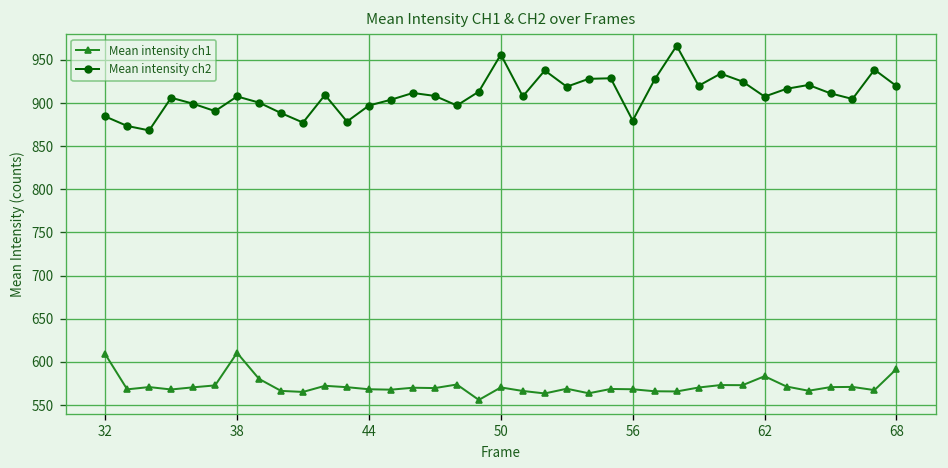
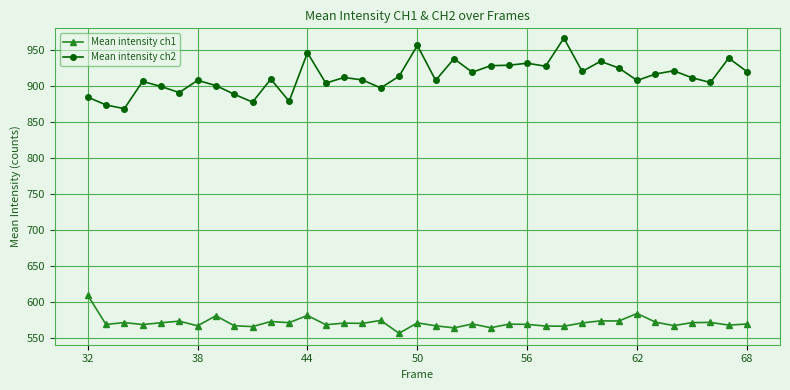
  {
    "Mean intensity ch1": {
      "32": 610,
-     "38": 610,
-     "44": 570,
+     "38": 570,
+     "44": 580,
      "50": 570,
      "56": 570,
      "62": 580,
-     "68": 590
+     "68": 570
    },
    "Mean intensity ch2": {
      "32": 880,
      "38": 910,
-     "44": 900,
+     "44": 950,
      "50": 960,
-     "56": 880,
+     "56": 930,
      "62": 910,
      "68": 920
    }
  }
